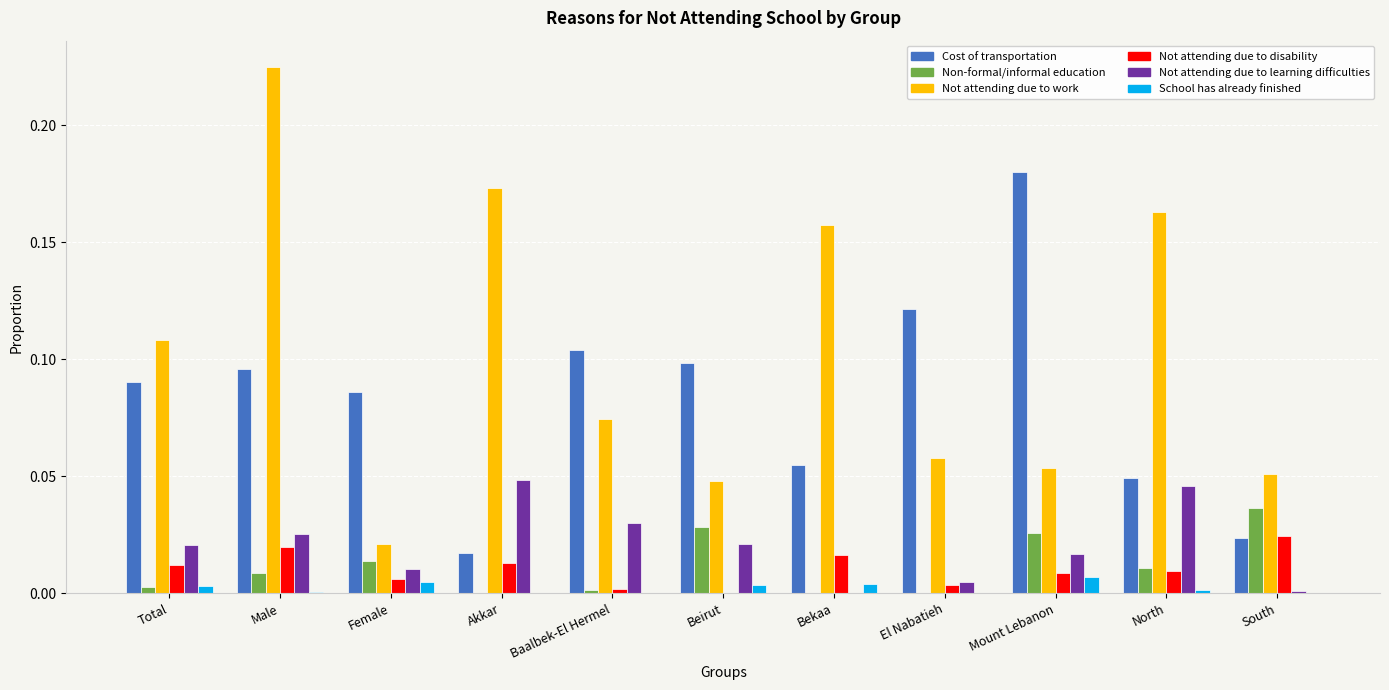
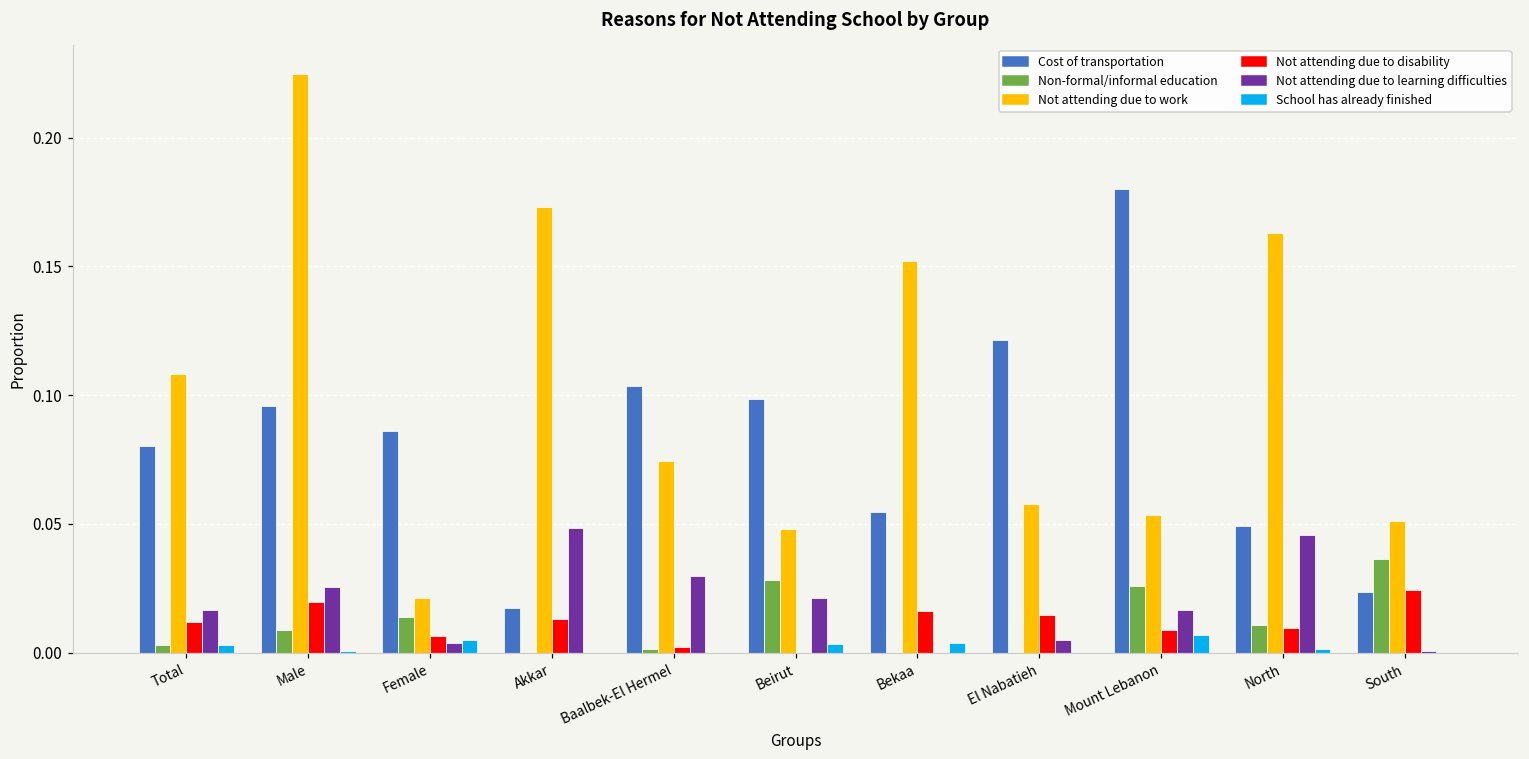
  {
    "Cost of transportation": {
-     "Total": 0.090,
+     "Total": 0.080,
      "Male": 0.096,
      "Female": 0.086,
      "Akkar": 0.017,
      "Baalbek-El Hermel": 0.104,
      "Beirut": 0.099,
      "Bekaa": 0.055,
      "El Nabatieh": 0.121,
      "Mount Lebanon": 0.180,
      "North": 0.049,
      "South": 0.023
    },
    "Non-formal/informal education": {
      "Total": 0.003,
      "Male": 0.009,
      "Female": 0.014,
      "Akkar": 0.000,
      "Baalbek-El Hermel": 0.001,
      "Beirut": 0.028,
      "Bekaa": 0.000,
      "El Nabatieh": 0.000,
      "Mount Lebanon": 0.026,
      "North": 0.011,
      "South": 0.037
    },
    "Not attending due to work": {
      "Total": 0.108,
      "Male": 0.225,
      "Female": 0.021,
      "Akkar": 0.173,
      "Baalbek-El Hermel": 0.075,
      "Beirut": 0.048,
-     "Bekaa": 0.157,
+     "Bekaa": 0.152,
      "El Nabatieh": 0.058,
      "Mount Lebanon": 0.053,
      "North": 0.163,
      "South": 0.051
    },
    "Not attending due to disability": {
      "Total": 0.012,
      "Male": 0.020,
      "Female": 0.006,
      "Akkar": 0.013,
      "Baalbek-El Hermel": 0.002,
      "Beirut": 0.000,
      "Bekaa": 0.016,
-     "El Nabatieh": 0.004,
+     "El Nabatieh": 0.015,
      "Mount Lebanon": 0.009,
      "North": 0.010,
      "South": 0.024
    },
    "Not attending due to learning difficulties": {
-     "Total": 0.021,
+     "Total": 0.017,
      "Male": 0.025,
-     "Female": 0.010,
+     "Female": 0.004,
      "Akkar": 0.048,
      "Baalbek-El Hermel": 0.030,
      "Beirut": 0.021,
      "Bekaa": 0.000,
      "El Nabatieh": 0.005,
      "Mount Lebanon": 0.017,
      "North": 0.046
    },
    "School has already finished": {
      "Total": 0.003,
      "Female": 0.005,
      "Akkar": 0.000,
      "Baalbek-El Hermel": 0.000,
      "Beirut": 0.003,
      "Bekaa": 0.004,
      "El Nabatieh": 0.000,
      "Mount Lebanon": 0.007,
      "North": 0.002,
      "South": 0.000
    }
  }
